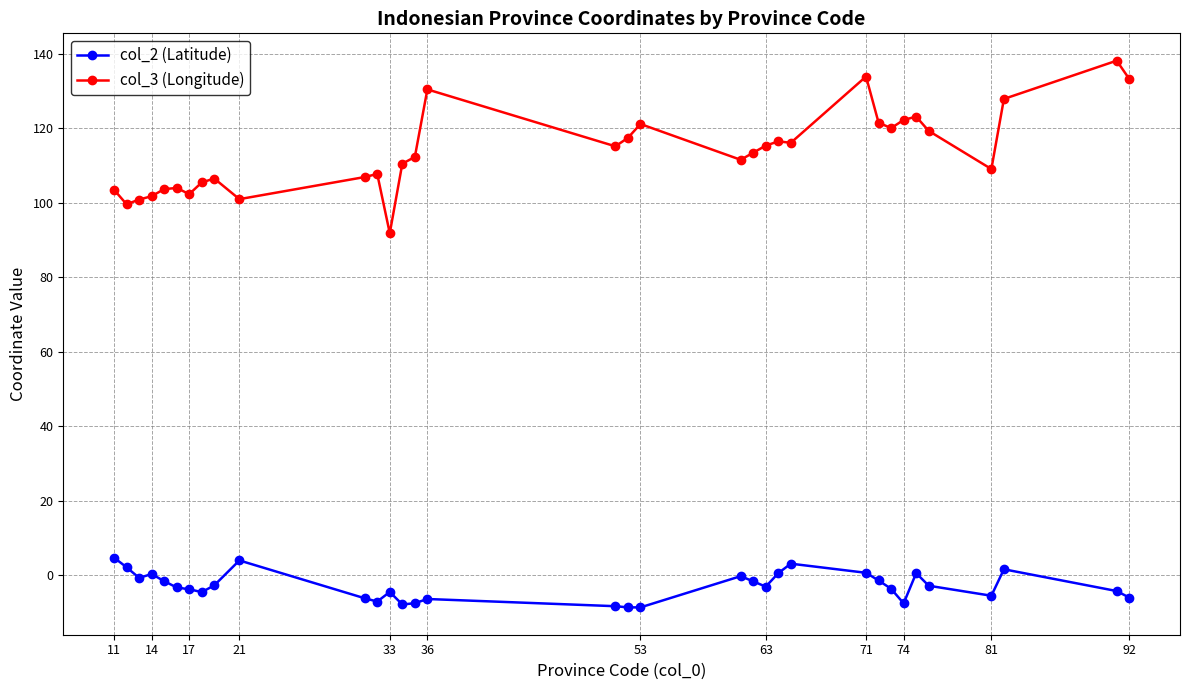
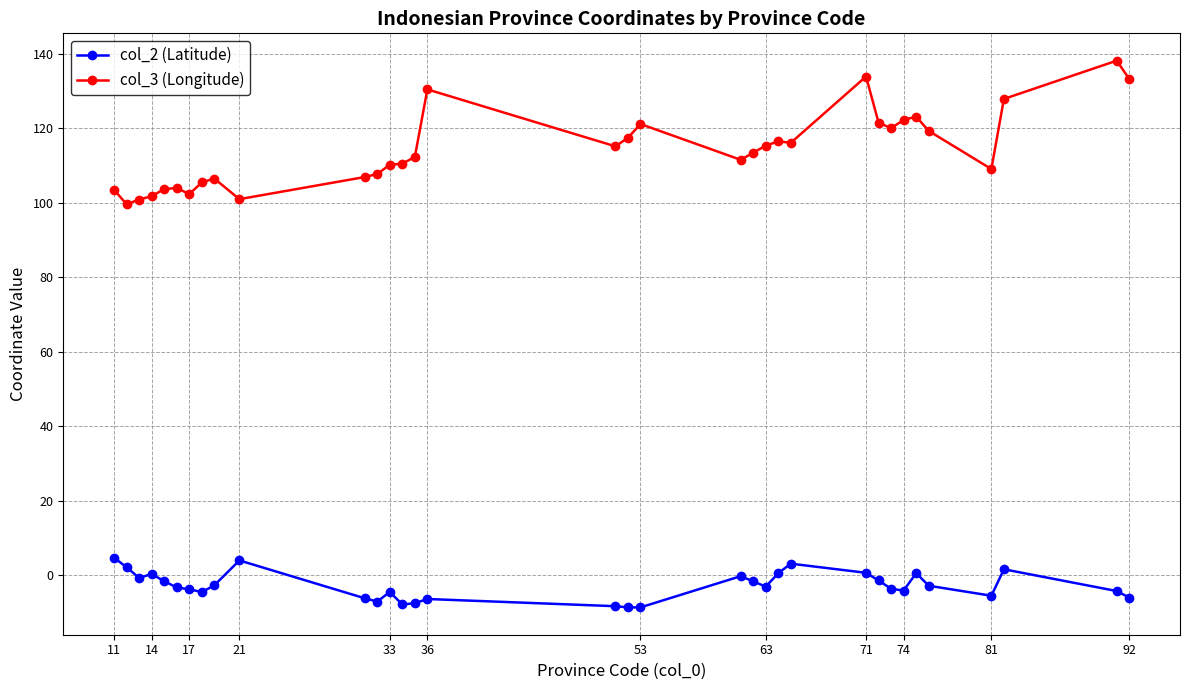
  {
    "col_2 (Latitude)": {
      "11": 5,
      "14": 0,
      "17": -4,
      "21": 4,
      "33": -5,
      "36": -6,
      "53": -9,
      "63": -3,
      "71": 1,
-     "74": -8,
+     "74": -4,
      "81": -6,
      "92": -6
    },
    "col_3 (Longitude)": {
      "11": 103,
      "14": 102,
      "17": 102,
      "21": 101,
-     "33": 92,
+     "33": 110,
      "36": 130,
      "53": 121,
      "63": 115,
      "71": 134,
      "74": 122,
      "81": 109,
      "92": 133
    }
  }
